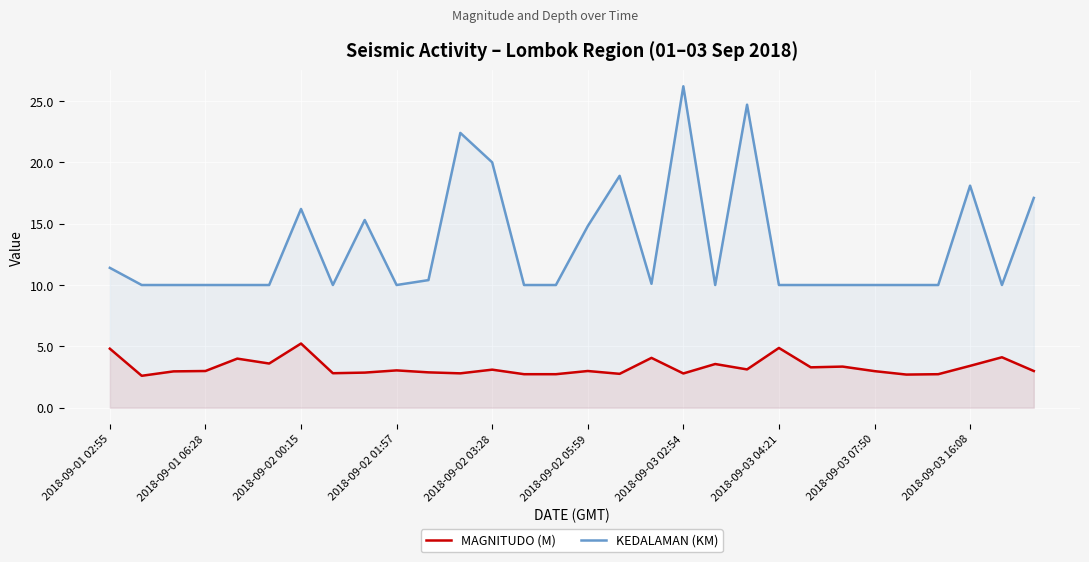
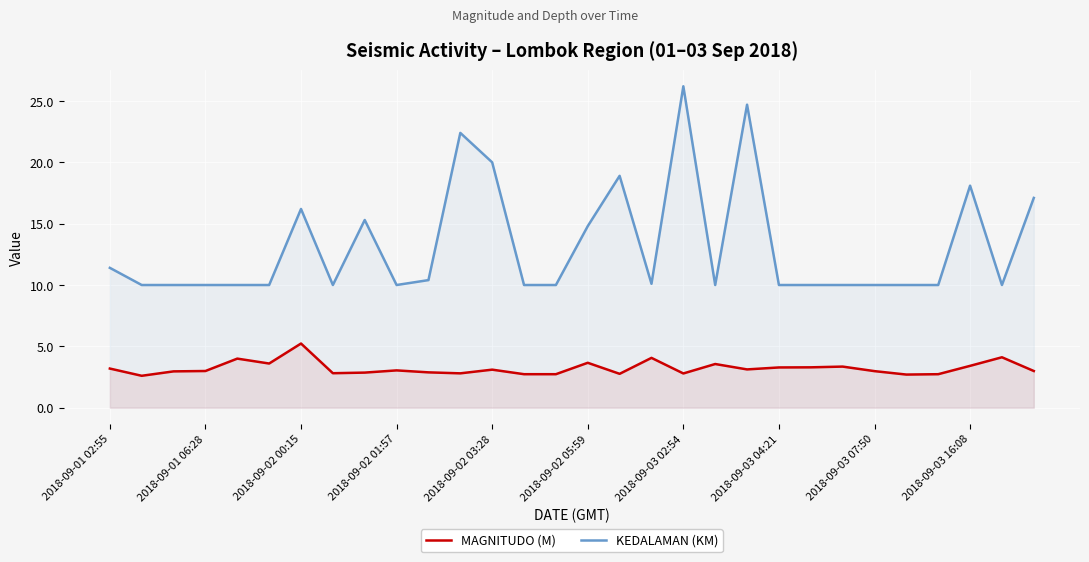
  {
    "MAGNITUDO (M)": {
-     "2018-09-01 02:55": 4.8,
+     "2018-09-01 02:55": 3.2,
      "2018-09-01 06:28": 3.0,
      "2018-09-02 00:15": 5.2,
      "2018-09-02 01:57": 3.0,
      "2018-09-02 03:28": 3.1,
-     "2018-09-02 05:59": 3.0,
+     "2018-09-02 05:59": 3.7,
      "2018-09-03 02:54": 2.8,
-     "2018-09-03 04:21": 4.9,
+     "2018-09-03 04:21": 3.3,
      "2018-09-03 07:50": 3.0,
      "2018-09-03 16:08": 3.4
    },
    "KEDALAMAN (KM)": {
      "2018-09-01 02:55": 11.4,
      "2018-09-01 06:28": 10.0,
      "2018-09-02 00:15": 16.2,
      "2018-09-02 01:57": 10.0,
      "2018-09-02 03:28": 20.0,
      "2018-09-02 05:59": 14.8,
      "2018-09-03 02:54": 26.2,
      "2018-09-03 04:21": 10.0,
      "2018-09-03 07:50": 10.0,
      "2018-09-03 16:08": 18.1
    }
  }
